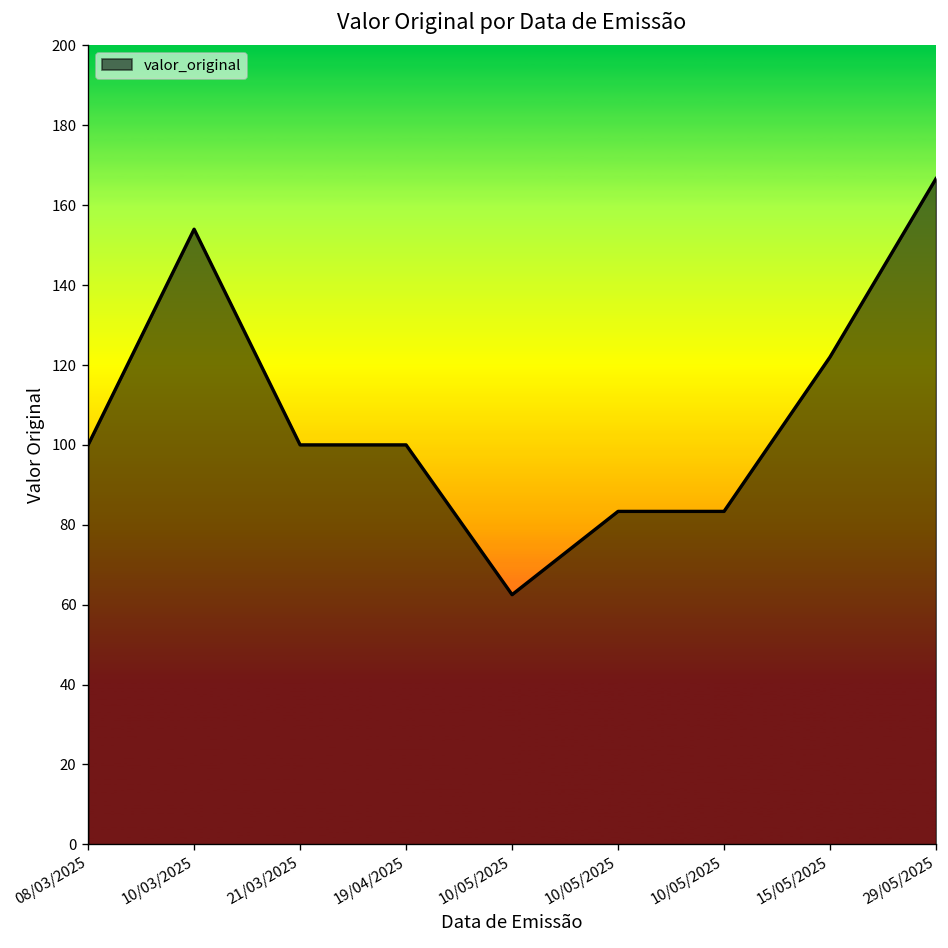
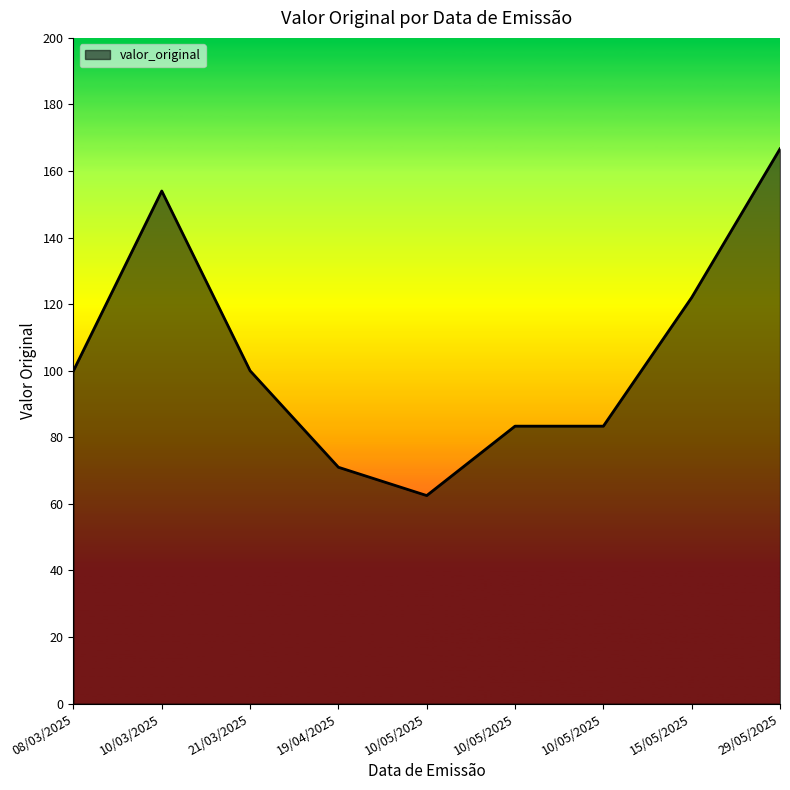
  {
    "08/03/2025": 100,
    "10/03/2025": 154,
    "21/03/2025": 100,
-   "19/04/2025": 100,
+   "19/04/2025": 71,
    "15/05/2025": 122,
    "29/05/2025": 167
  }
